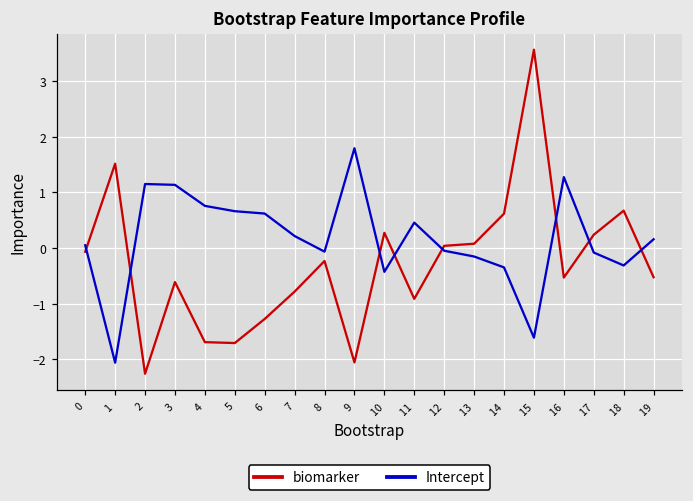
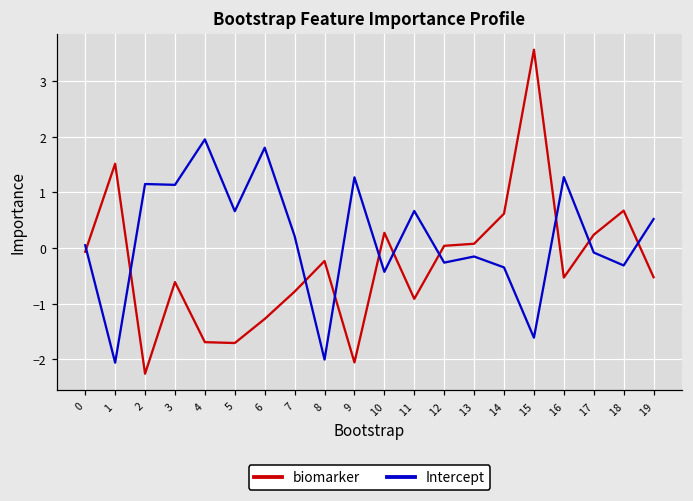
  {
    "biomarker": {
      "0": -0.1,
      "1": 1.5,
      "2": -2.3,
      "3": -0.6,
      "4": -1.7,
      "5": -1.7,
      "6": -1.3,
      "7": -0.8,
      "8": -0.2,
      "9": -2.1,
      "10": 0.3,
      "11": -0.9,
      "12": 0.0,
      "13": 0.1,
      "14": 0.6,
      "15": 3.6,
      "16": -0.5,
      "17": 0.2,
      "18": 0.7,
      "19": -0.5
    },
    "Intercept": {
      "0": 0.1,
      "1": -2.1,
      "2": 1.2,
      "3": 1.1,
-     "4": 0.8,
+     "4": 2.0,
      "5": 0.7,
-     "6": 0.6,
+     "6": 1.8,
      "7": 0.2,
-     "8": -0.1,
-     "9": 1.8,
+     "8": -2.0,
+     "9": 1.3,
      "10": -0.4,
-     "11": 0.5,
-     "12": 0.0,
+     "11": 0.7,
+     "12": -0.3,
      "13": -0.2,
      "14": -0.3,
      "15": -1.6,
      "16": 1.3,
      "17": -0.1,
      "18": -0.3,
-     "19": 0.2
+     "19": 0.5
    }
  }
